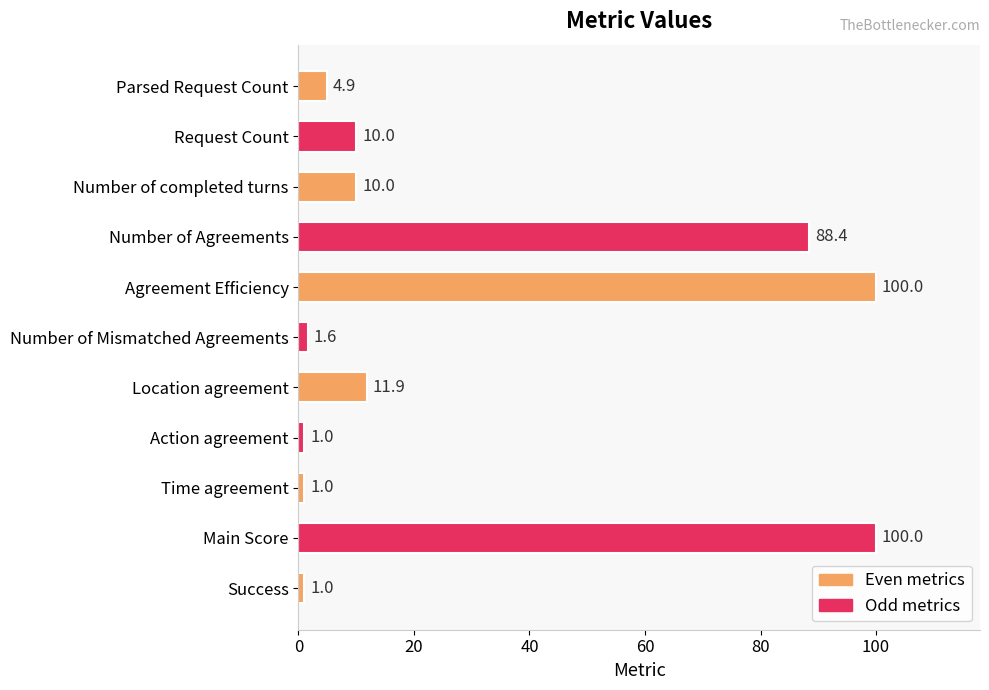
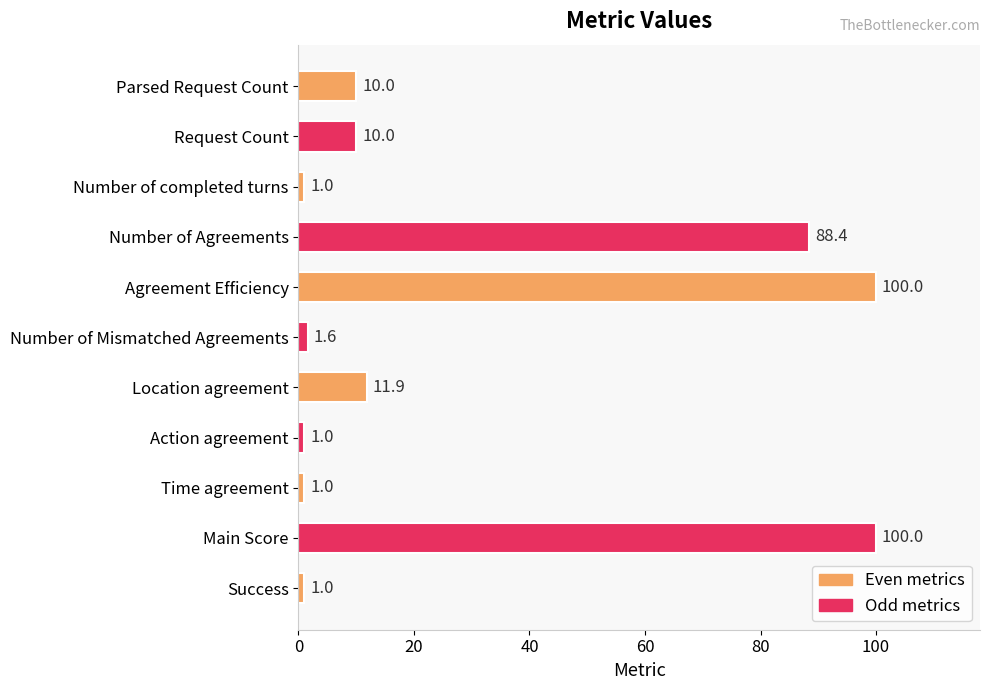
  {
-   "Parsed Request Count": 4.9,
+   "Parsed Request Count": 10.0,
    "Request Count": 10.0,
-   "Number of completed turns": 10.0,
+   "Number of completed turns": 1.0,
    "Number of Agreements": 88.4,
    "Agreement Efficiency": 100.0,
    "Number of Mismatched Agreements": 1.6,
    "Location agreement": 11.9,
    "Action agreement": 1.0,
    "Time agreement": 1.0,
    "Main Score": 100.0,
    "Success": 1.0
  }
